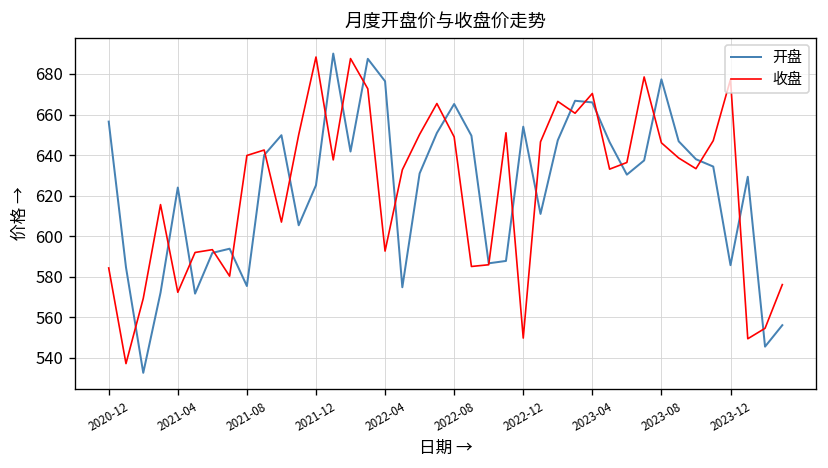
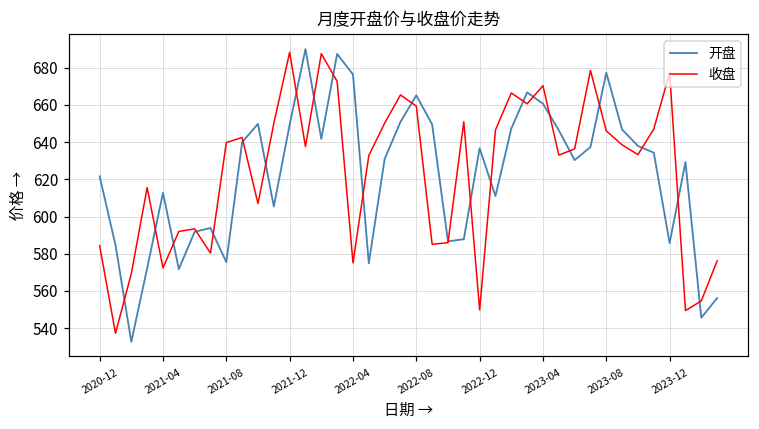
  {
    "开盘": {
-     "2020-12": 657,
-     "2021-04": 624,
+     "2020-12": 622,
+     "2021-04": 613,
      "2021-08": 575,
-     "2021-12": 625,
+     "2021-12": 649,
      "2022-04": 676,
      "2022-08": 665,
-     "2022-12": 654,
-     "2023-04": 666,
+     "2022-12": 637,
+     "2023-04": 661,
      "2023-08": 677,
      "2023-12": 586
    },
    "收盘": {
      "2020-12": 584,
      "2021-04": 572,
      "2021-08": 640,
      "2021-12": 688,
-     "2022-04": 593,
-     "2022-08": 649,
+     "2022-04": 575,
+     "2022-08": 659,
      "2022-12": 550,
      "2023-04": 670,
      "2023-08": 646
    }
  }
